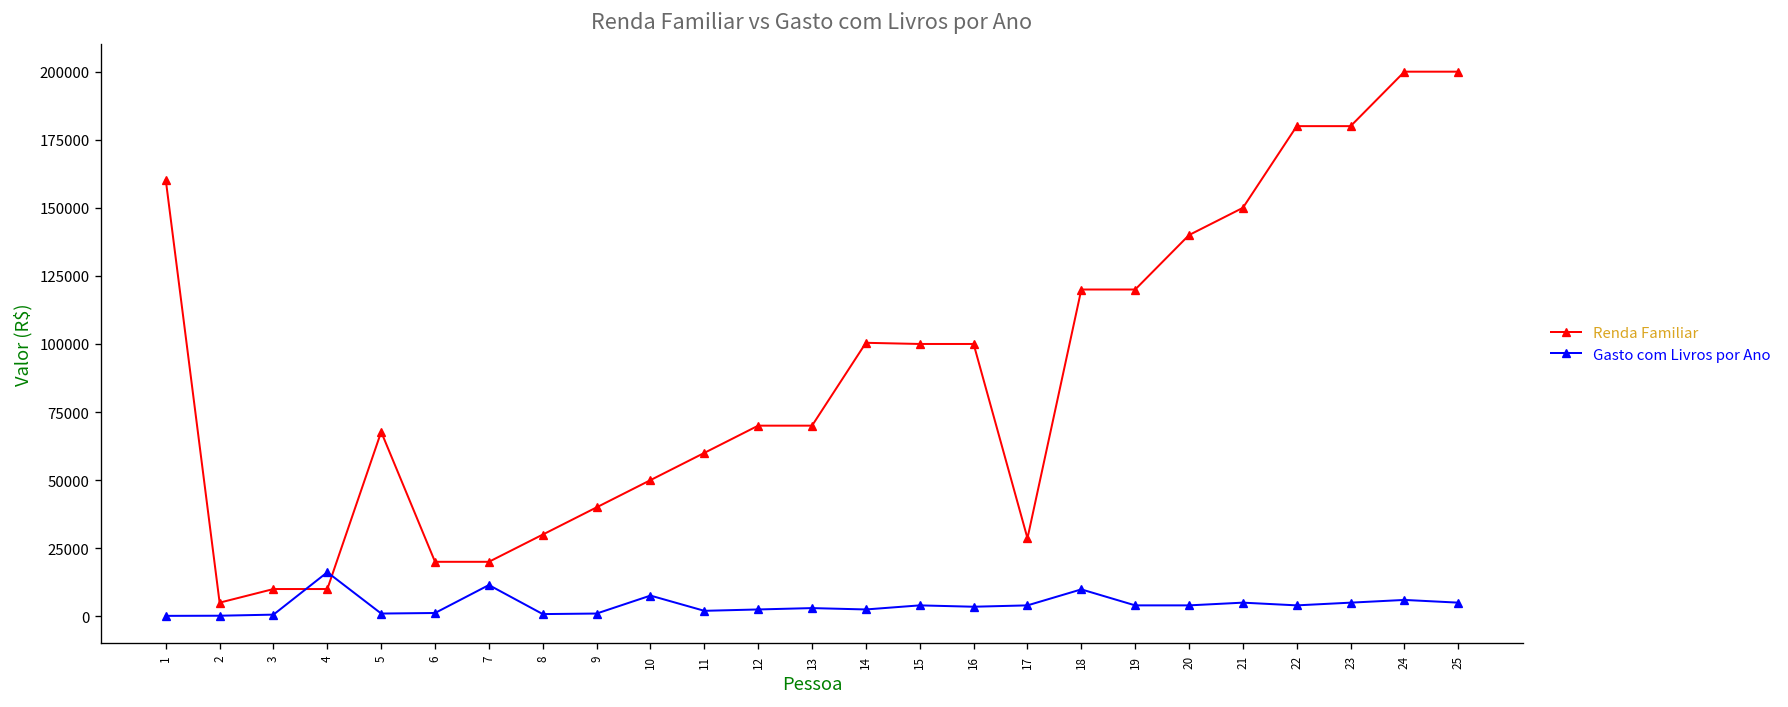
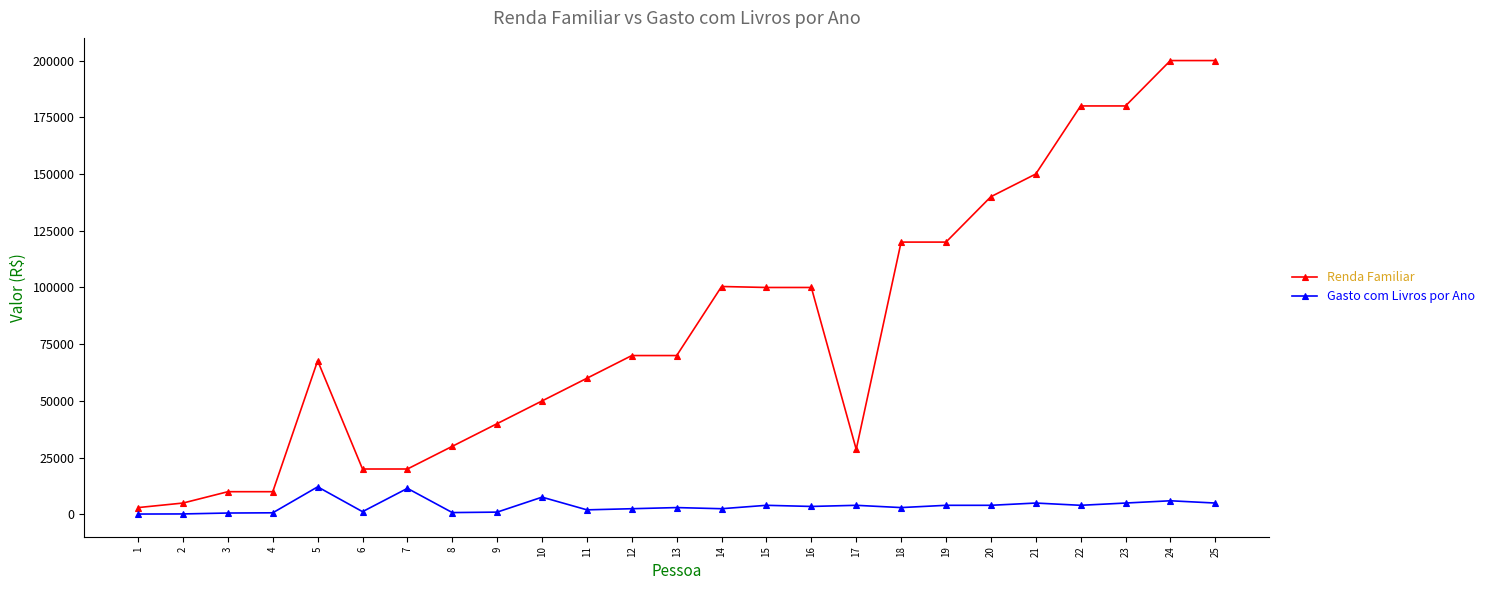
  {
    "Renda Familiar": {
-     "1": 160000,
+     "1": 3000,
      "2": 5000,
      "3": 10000,
      "4": 10000,
      "5": 68000,
      "6": 20000,
      "7": 20000,
      "8": 30000,
      "9": 40000,
      "10": 50000,
      "11": 60000,
      "12": 70000,
      "13": 70000,
      "14": 100000,
      "15": 100000,
      "16": 100000,
      "17": 29000,
      "18": 120000,
      "19": 120000,
      "20": 140000,
      "21": 150000,
      "22": 180000,
      "23": 180000,
      "24": 200000,
      "25": 200000
    },
    "Gasto com Livros por Ano": {
      "1": 0,
      "2": 0,
      "3": 1000,
-     "4": 16000,
-     "5": 1000,
+     "4": 1000,
+     "5": 12000,
      "6": 1000,
      "7": 11000,
      "8": 1000,
      "9": 1000,
      "10": 8000,
      "11": 2000,
      "12": 3000,
      "13": 3000,
      "14": 3000,
      "15": 4000,
      "16": 4000,
      "17": 4000,
-     "18": 10000,
+     "18": 3000,
      "19": 4000,
      "20": 4000,
      "21": 5000,
      "22": 4000,
      "23": 5000,
      "24": 6000,
      "25": 5000
    }
  }
